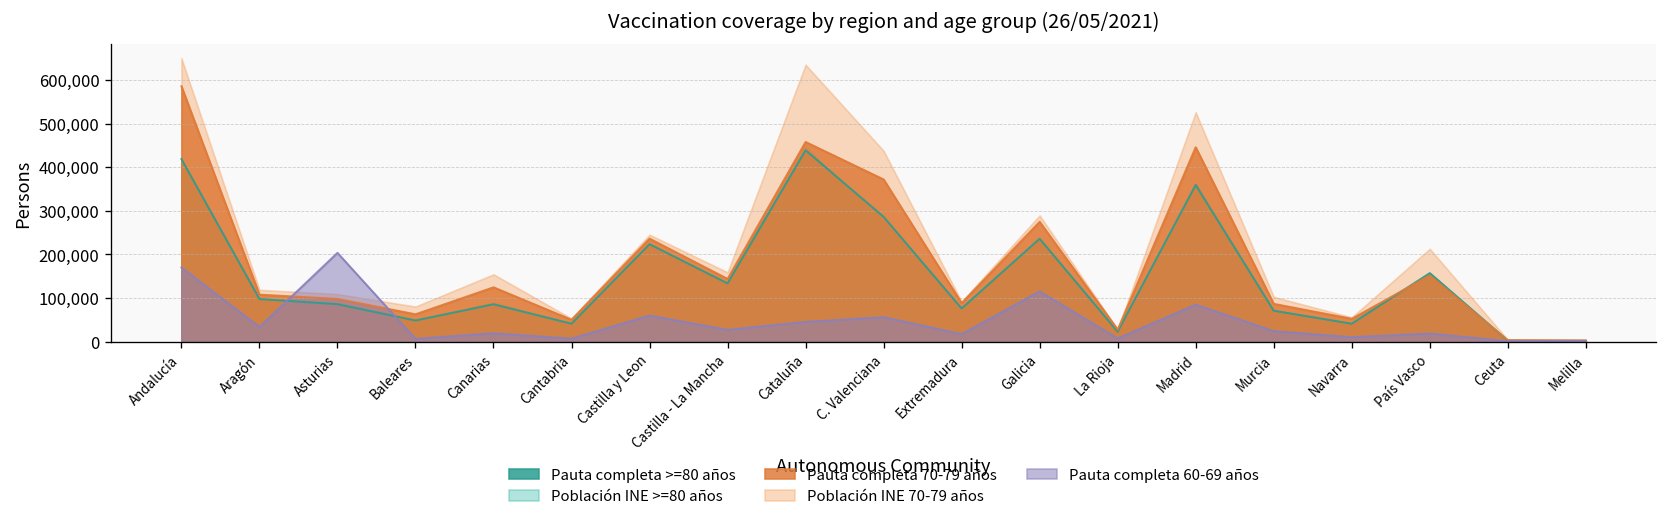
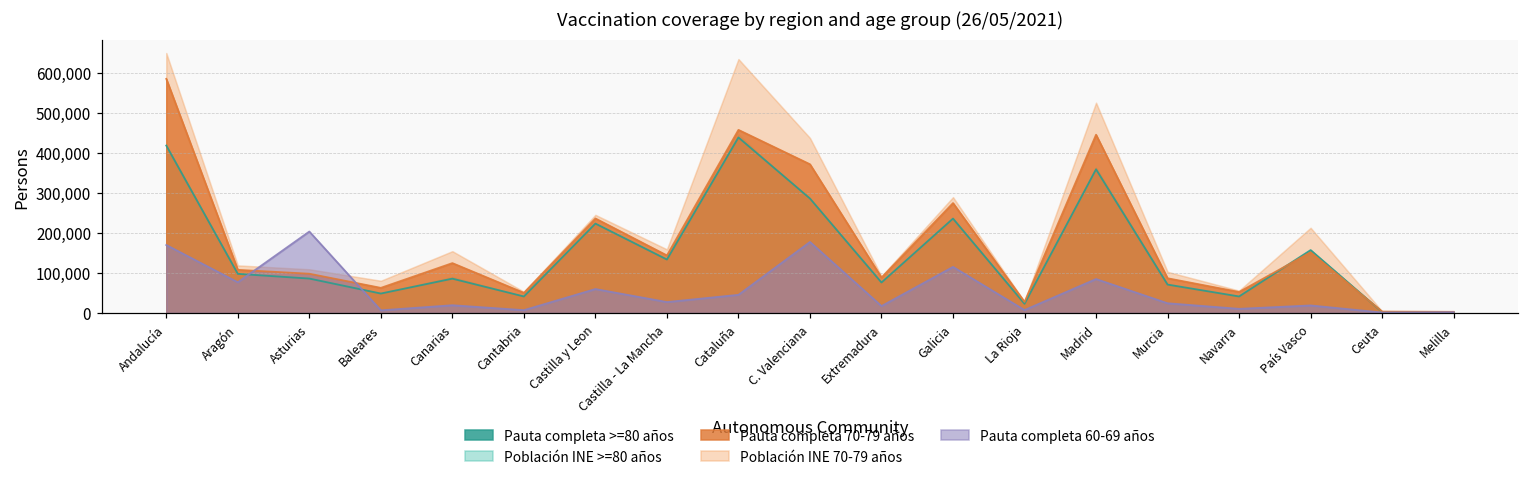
  {
    "Pauta completa 60-69 años": {
      "Andalucía": "170,000",
-     "Aragón": "30,000",
+     "Aragón": "80,000",
      "Asturias": "200,000",
      "Baleares": "10,000",
      "Canarias": "20,000",
      "Cantabria": "10,000",
      "Castilla y Leon": "60,000",
      "Castilla - La Mancha": "30,000",
      "Cataluña": "50,000",
-     "C. Valenciana": "60,000",
+     "C. Valenciana": "180,000",
      "Extremadura": "20,000",
      "Galicia": "120,000",
      "La Rioja": "10,000",
      "Madrid": "80,000",
      "Murcia": "20,000",
      "Navarra": "10,000",
      "País Vasco": "20,000"
    }
  }
